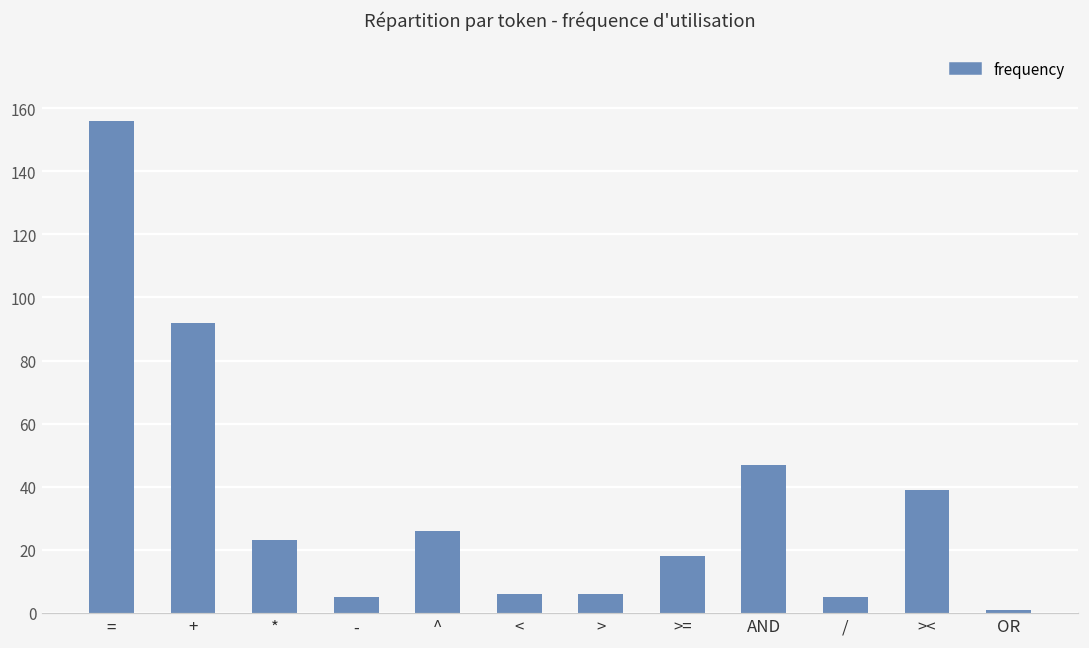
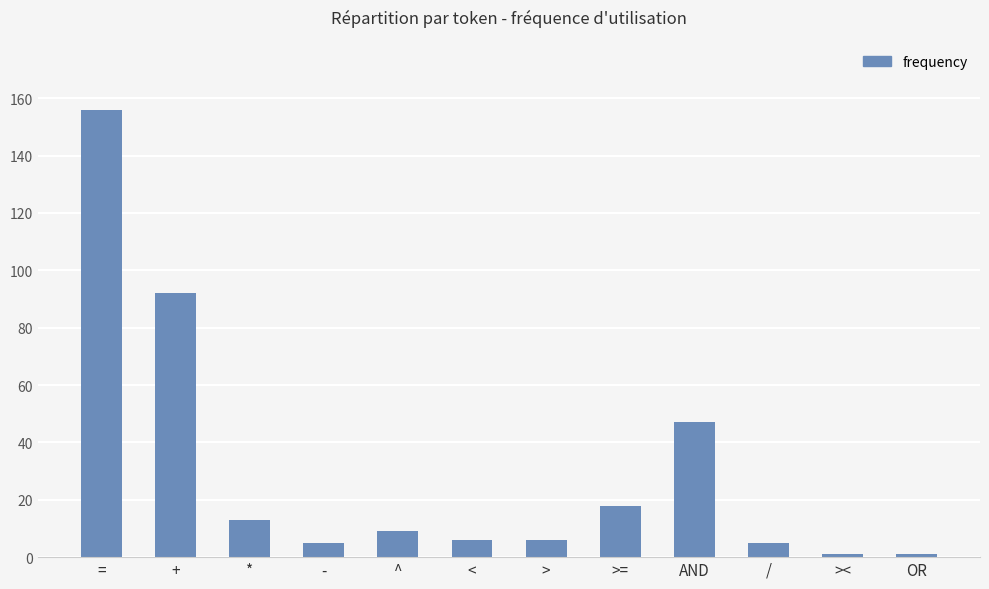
  {
    "=": 156,
    "+": 92,
-   "*": 23,
+   "*": 13,
    "-": 5,
-   "^": 26,
+   "^": 9,
    "<": 6,
    ">": 6,
    ">=": 18,
    "AND": 47,
    "/": 5,
-   "><": 39,
+   "><": 1,
    "OR": 1
  }
